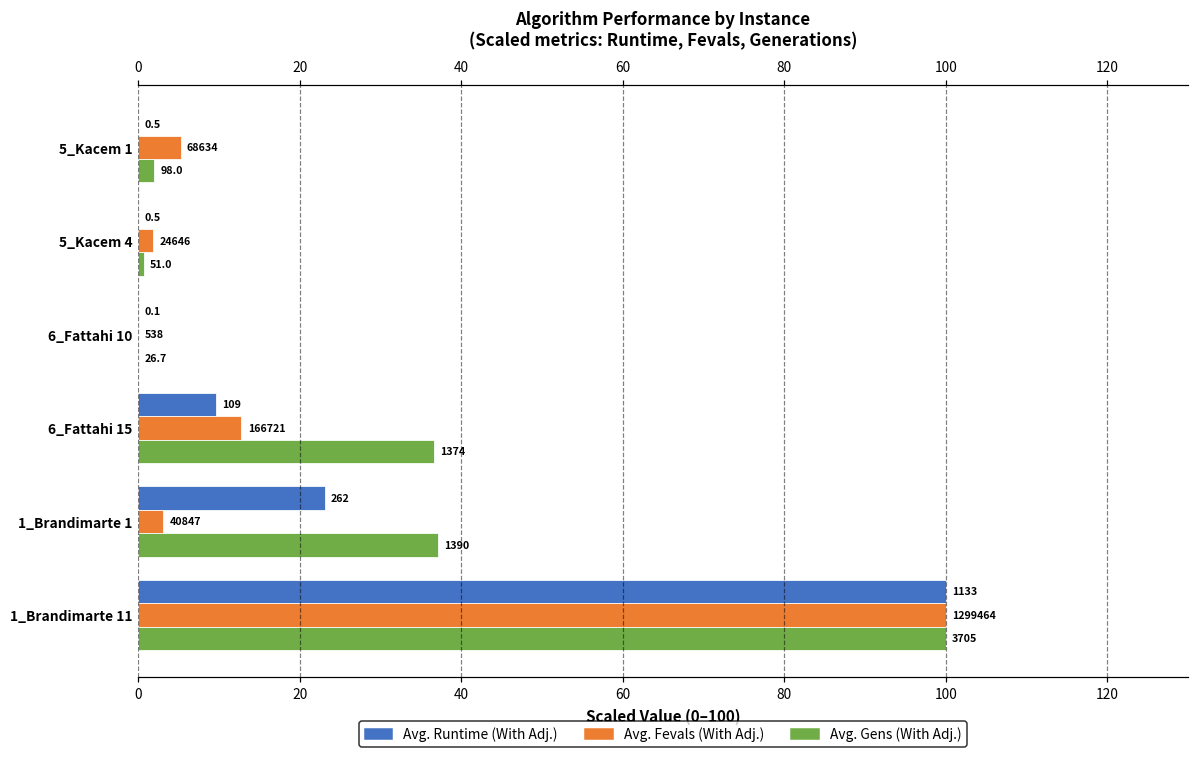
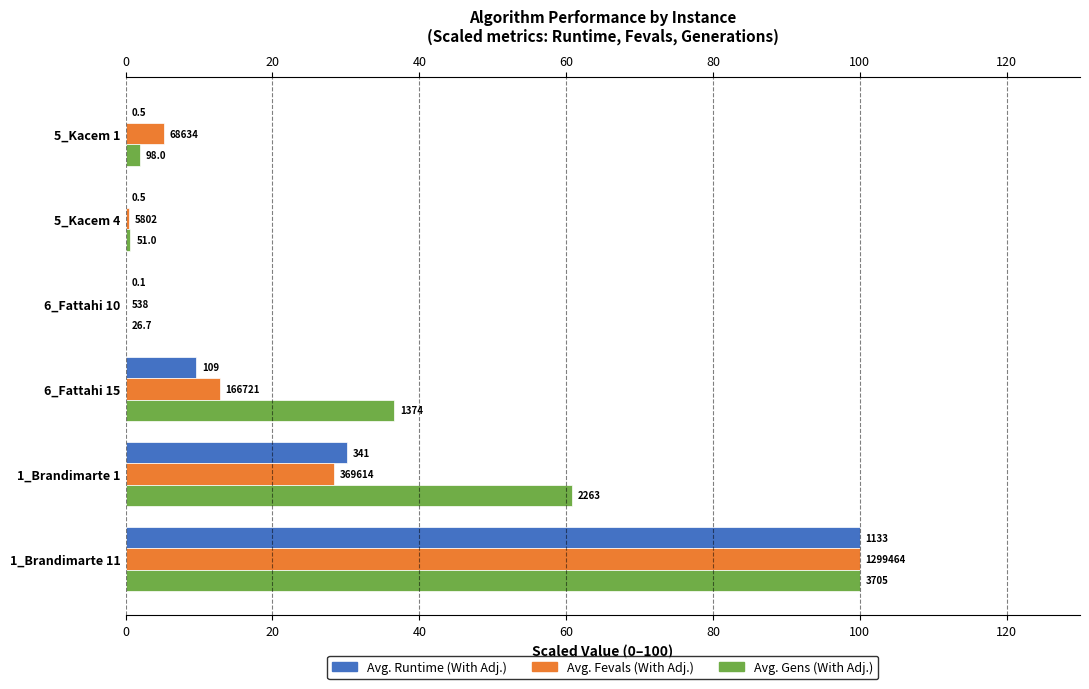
  {
    "Avg. Runtime (With Adj.)": {
-     "1_Brandimarte 1": 262
+     "1_Brandimarte 1": 341
    },
    "Avg. Fevals (With Adj.)": {
-     "5_Kacem 4": 24646,
-     "1_Brandimarte 1": 40847
+     "5_Kacem 4": 5802,
+     "1_Brandimarte 1": 369614
    },
    "Avg. Gens (With Adj.)": {
-     "1_Brandimarte 1": 1390
+     "1_Brandimarte 1": 2263
    }
  }
